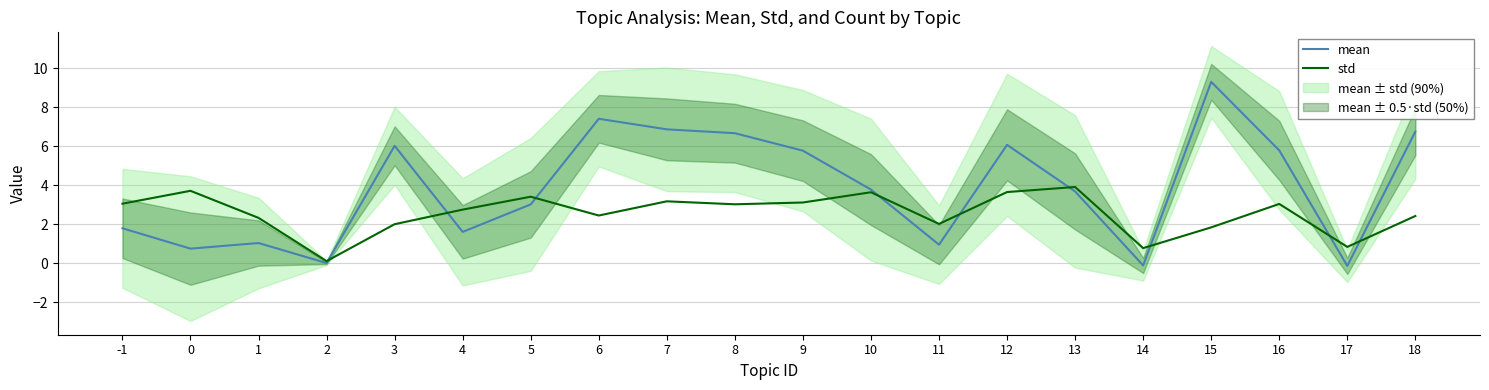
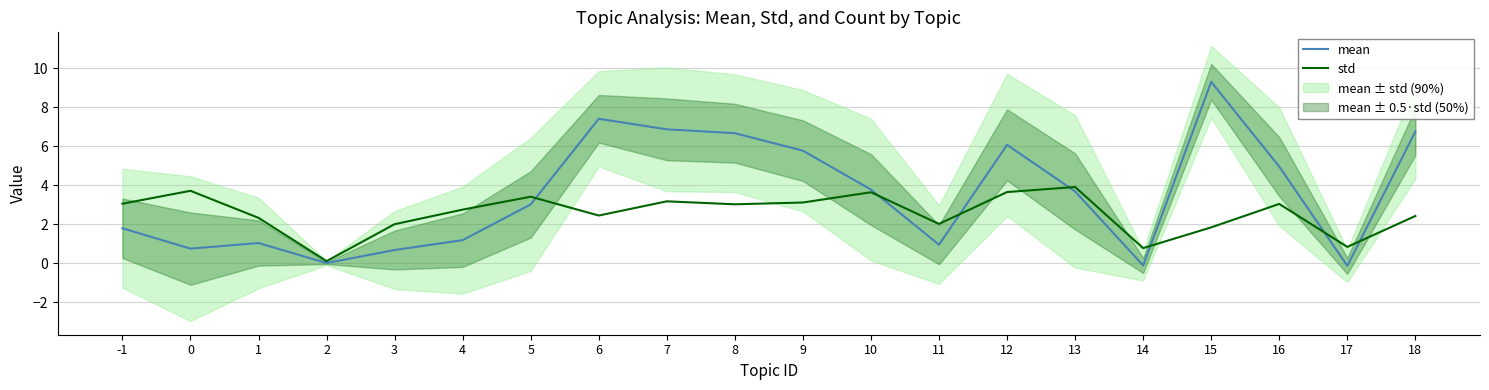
  {
    "mean": {
      "-1": 1.8,
      "0": 0.7,
      "1": 1.0,
-     "3": 6.0,
-     "4": 1.6,
+     "3": 0.7,
+     "4": 1.2,
      "5": 3.0,
      "6": 7.4,
      "7": 6.9,
      "8": 6.7,
      "9": 5.8,
      "10": 3.8,
      "11": 0.9,
      "12": 6.1,
      "13": 3.7,
      "14": -0.1,
      "15": 9.3,
-     "16": 5.8,
+     "16": 5.0,
      "17": -0.1,
      "18": 6.8
    }
  }
